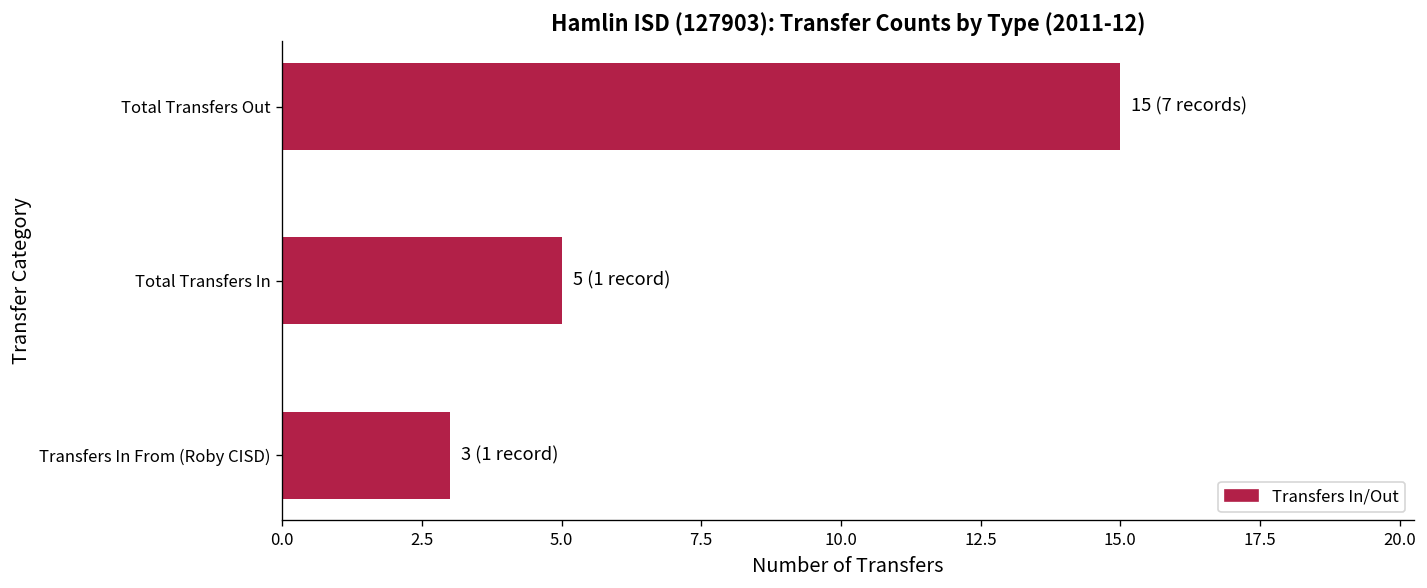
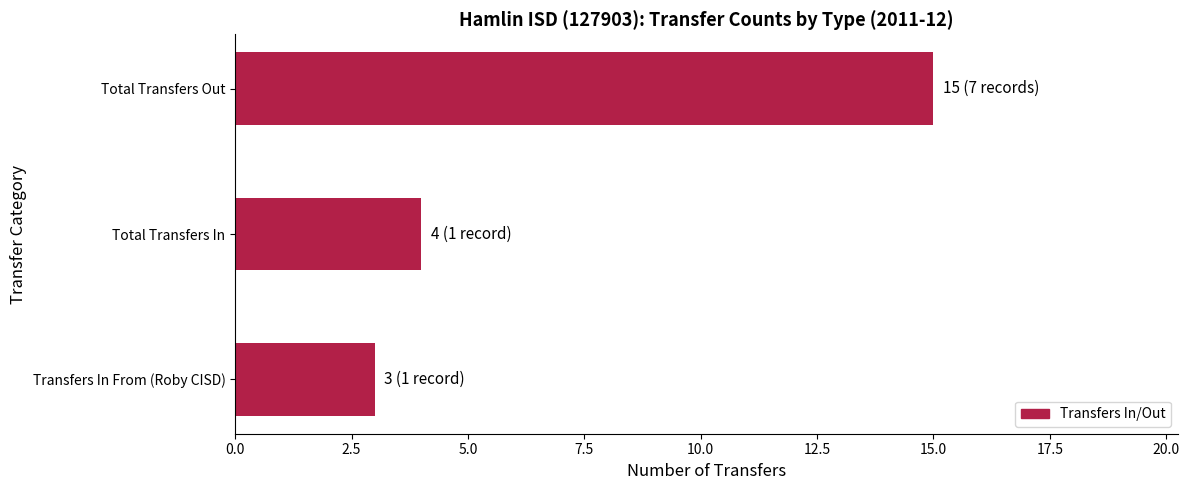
  {
    "Total Transfers Out": 15,
-   "Total Transfers In": 5,
+   "Total Transfers In": 4,
    "Transfers In From (Roby CISD)": 3
  }
